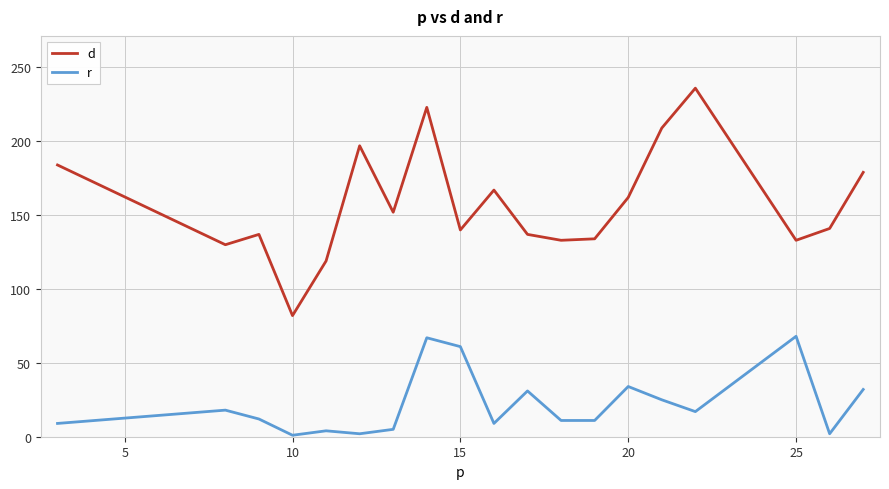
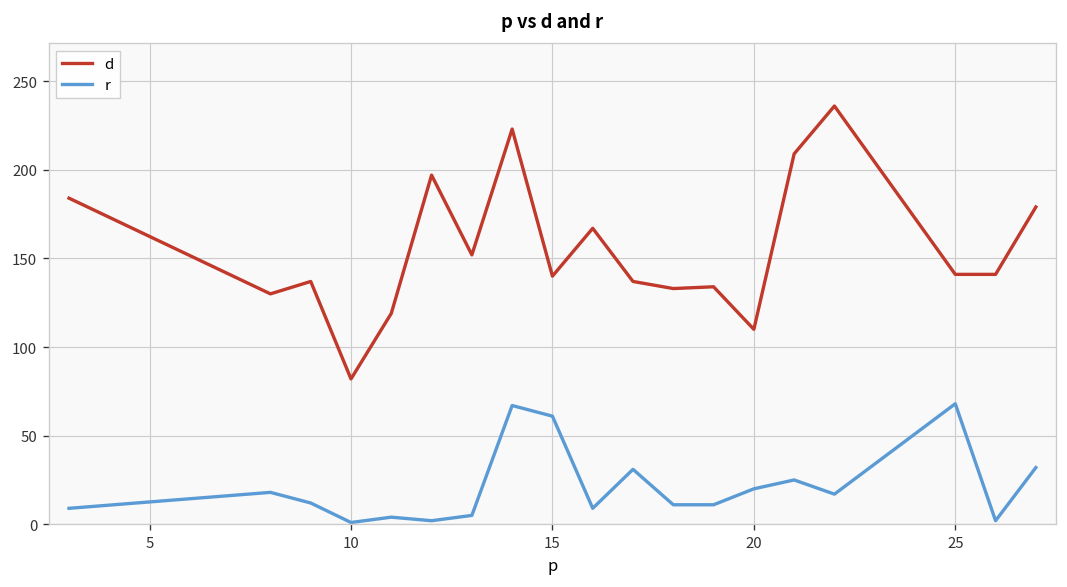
  {
    "d": {
      "10": 82,
      "15": 140,
-     "20": 162,
-     "25": 133
+     "20": 110,
+     "25": 141
    },
    "r": {
      "10": 1,
      "15": 61,
-     "20": 34,
+     "20": 20,
      "25": 68
    }
  }
